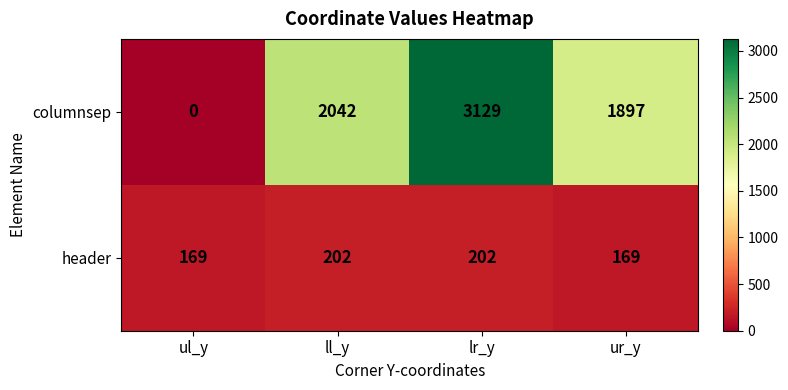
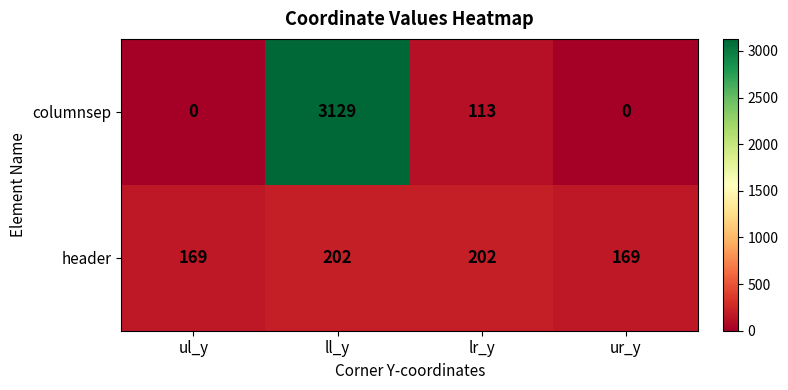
  {
    "columnsep": {
      "ul_y": 0,
-     "ll_y": 2042,
-     "lr_y": 3129,
-     "ur_y": 1897
+     "ll_y": 3129,
+     "lr_y": 113,
+     "ur_y": 0
    },
    "header": {
      "ul_y": 169,
      "ll_y": 202,
      "lr_y": 202,
      "ur_y": 169
    }
  }
